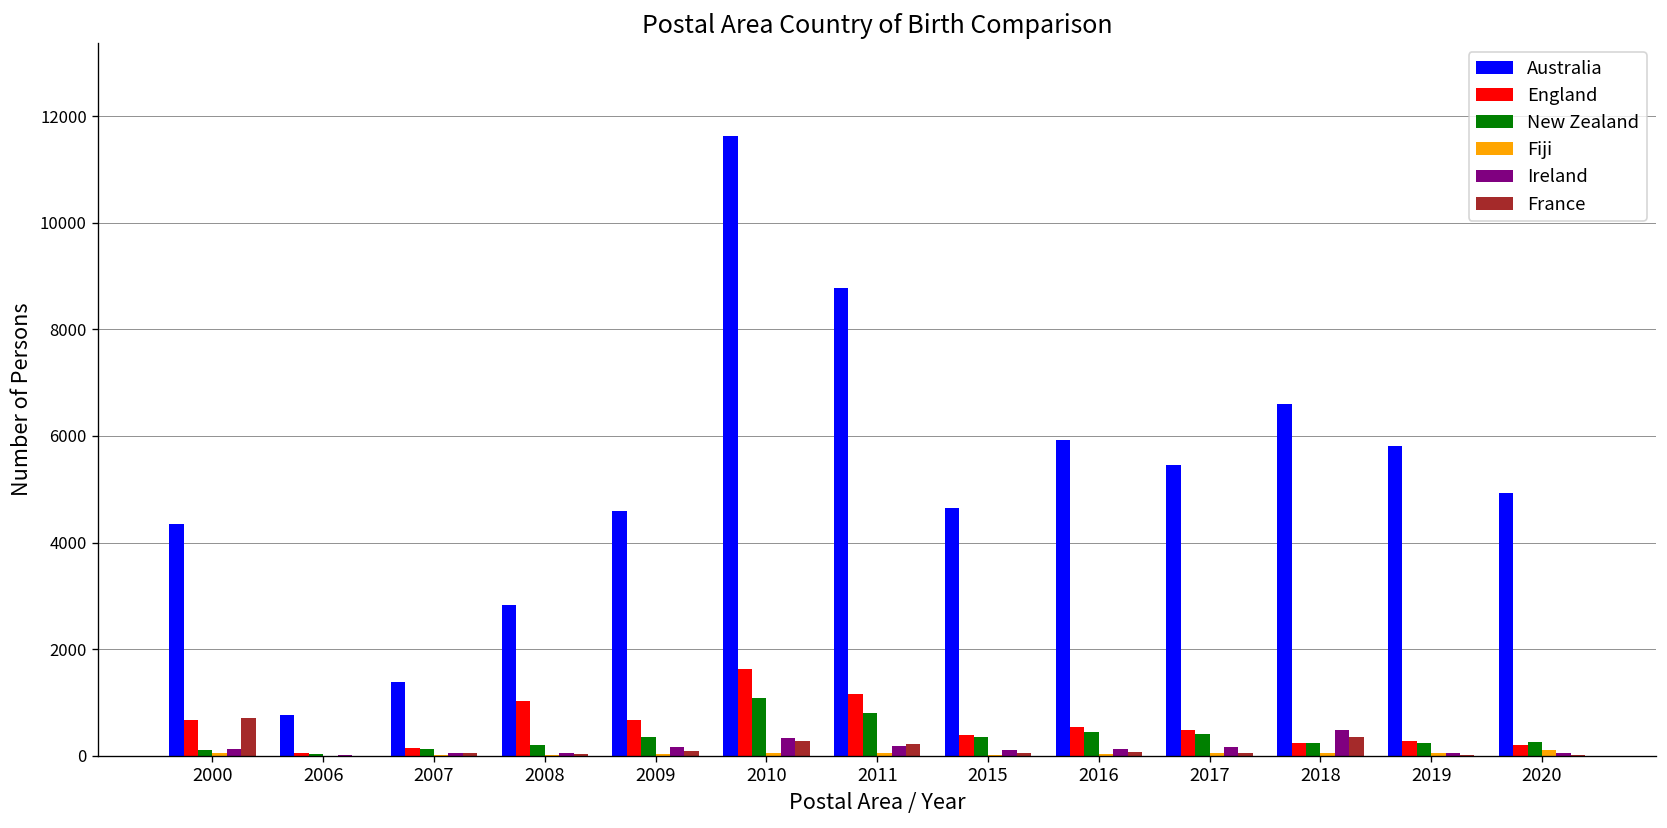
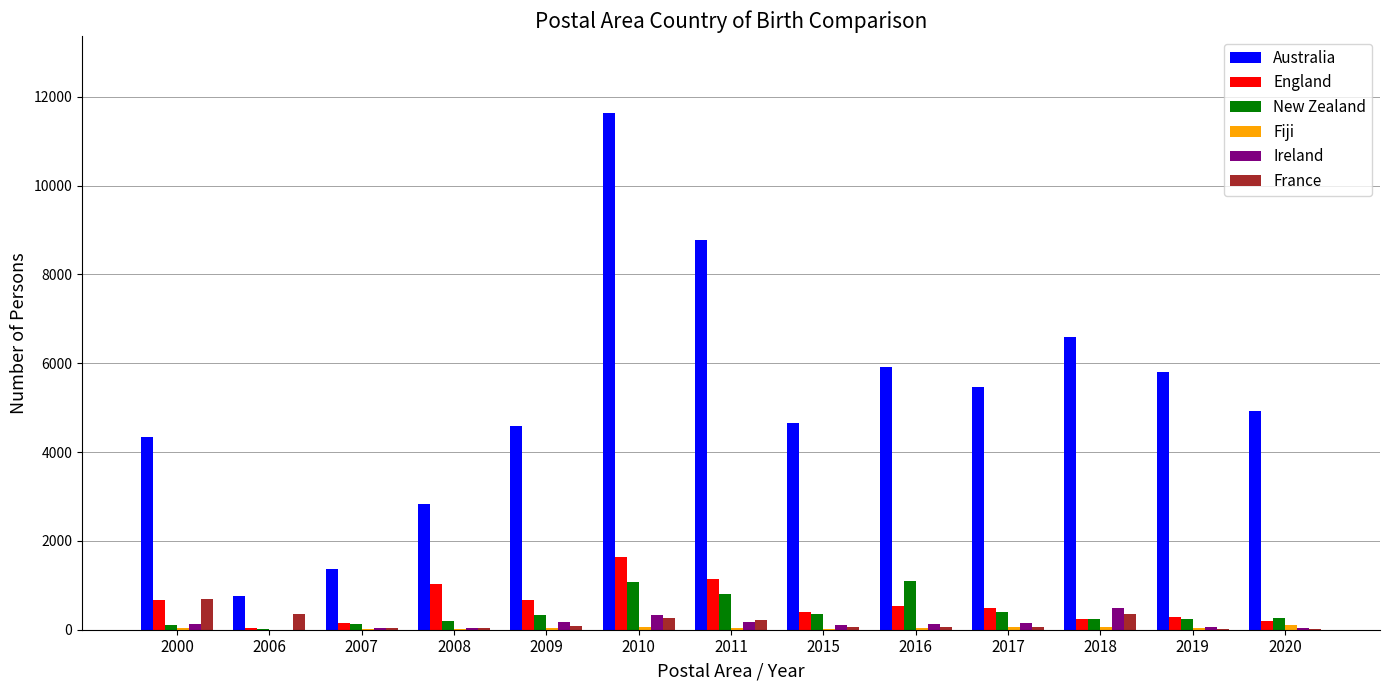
  {
    "Australia": {
      "2000": 4300,
      "2006": 800,
      "2007": 1400,
      "2008": 2800,
      "2009": 4600,
      "2010": 11600,
      "2011": 8800,
      "2015": 4600,
      "2016": 5900,
      "2017": 5500,
      "2018": 6600,
      "2019": 5800,
      "2020": 4900
    },
    "England": {
      "2000": 700,
      "2007": 100,
      "2008": 1000,
      "2009": 700,
      "2010": 1600,
      "2011": 1200,
      "2015": 400,
      "2016": 500,
      "2017": 500,
      "2018": 200,
      "2019": 300,
      "2020": 200
    },
    "New Zealand": {
      "2000": 100,
      "2007": 100,
      "2008": 200,
      "2009": 300,
      "2010": 1100,
      "2011": 800,
      "2015": 400,
-     "2016": 400,
+     "2016": 1100,
      "2017": 400,
      "2018": 200,
      "2019": 200,
      "2020": 300
    },
    "Fiji": {
      "2006": 0,
      "2010": 100,
      "2020": 100
    },
    "Ireland": {
      "2000": 100,
      "2009": 200,
      "2010": 300,
      "2011": 200,
      "2015": 100,
      "2016": 100,
      "2017": 200,
      "2018": 500
    },
    "France": {
      "2000": 700,
-     "2006": 0,
+     "2006": 300,
      "2009": 100,
      "2010": 300,
      "2011": 200,
      "2016": 100,
      "2018": 400
    }
  }
